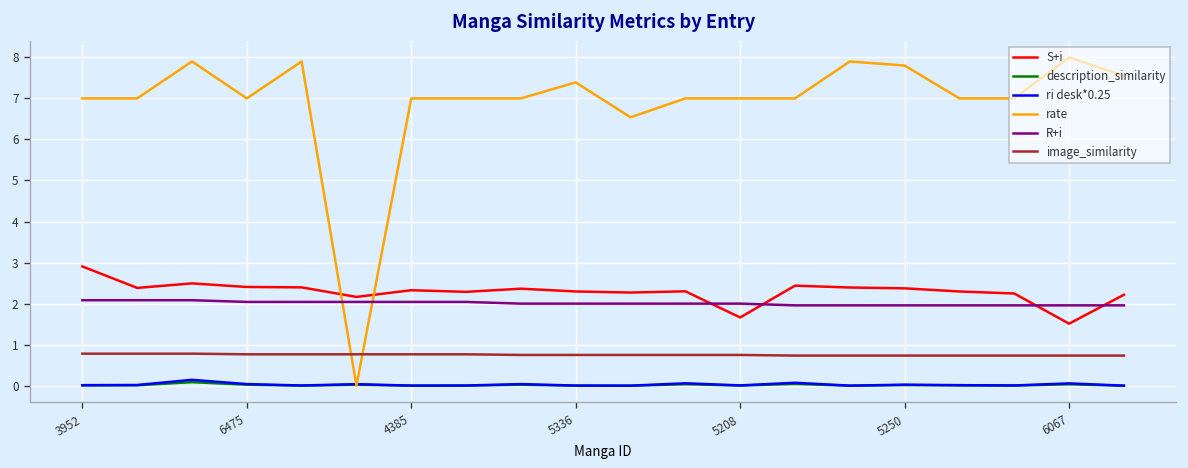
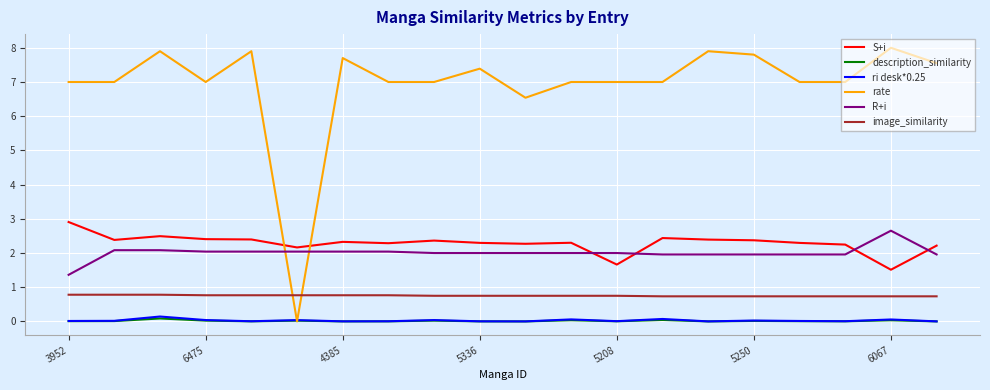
  {
    "S+i": {
      "3952": 2.9,
      "6475": 2.4,
      "4385": 2.3,
      "5336": 2.3,
      "5208": 1.7,
      "5250": 2.4,
      "6067": 1.5
    },
    "rate": {
      "3952": 7.0,
      "6475": 7.0,
-     "4385": 7.0,
+     "4385": 7.7,
      "5336": 7.4,
      "5208": 7.0,
      "5250": 7.8
    },
    "R+i": {
-     "3952": 2.1,
+     "3952": 1.4,
      "6475": 2.0,
      "4385": 2.0,
      "5336": 2.0,
      "5208": 2.0,
      "5250": 2.0,
-     "6067": 2.0
+     "6067": 2.7
    },
    "image_similarity": {
      "3952": 0.8,
      "6475": 0.8,
      "4385": 0.8,
      "5336": 0.8,
      "5208": 0.8,
      "5250": 0.7,
      "6067": 0.7
    }
  }
